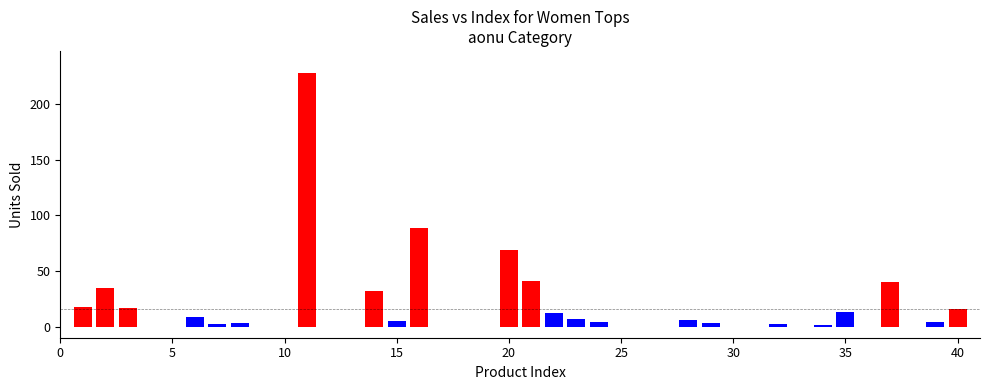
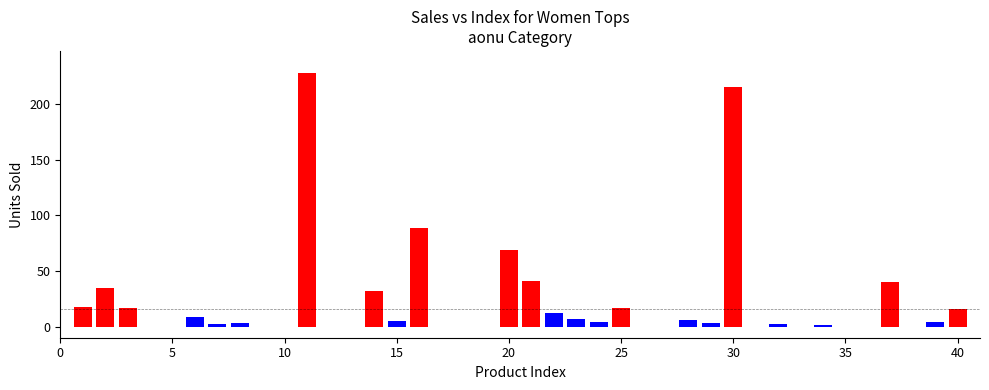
  {
    "5": 0,
    "10": 0,
    "15": 5,
    "20": 69,
-   "25": 0,
-   "30": 0,
-   "35": 13,
+   "25": 17,
+   "30": 216,
+   "35": 0,
    "40": 16
  }
